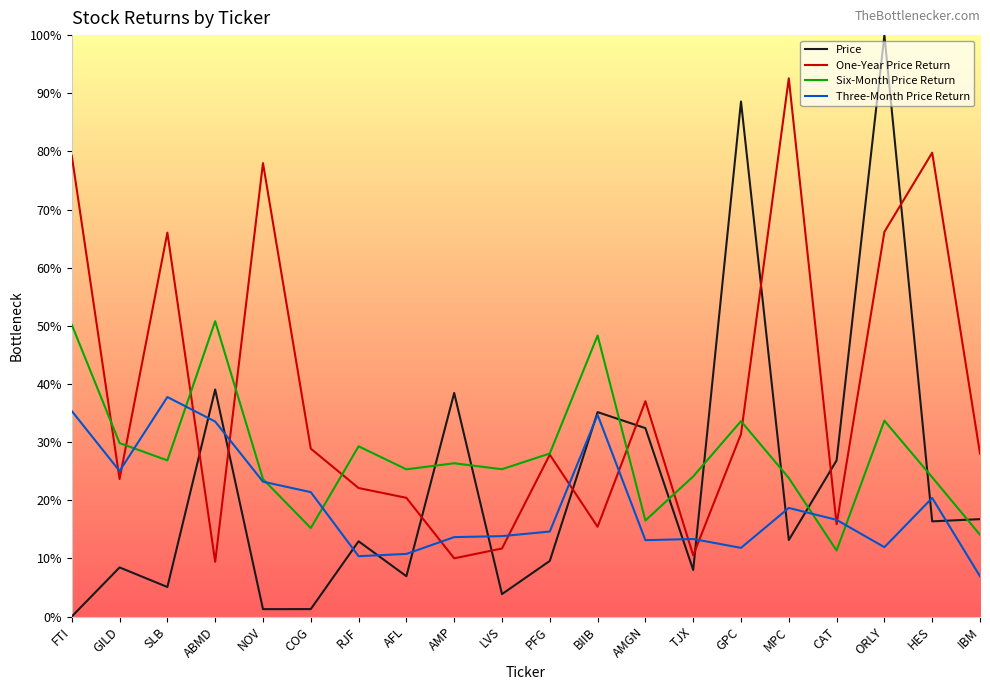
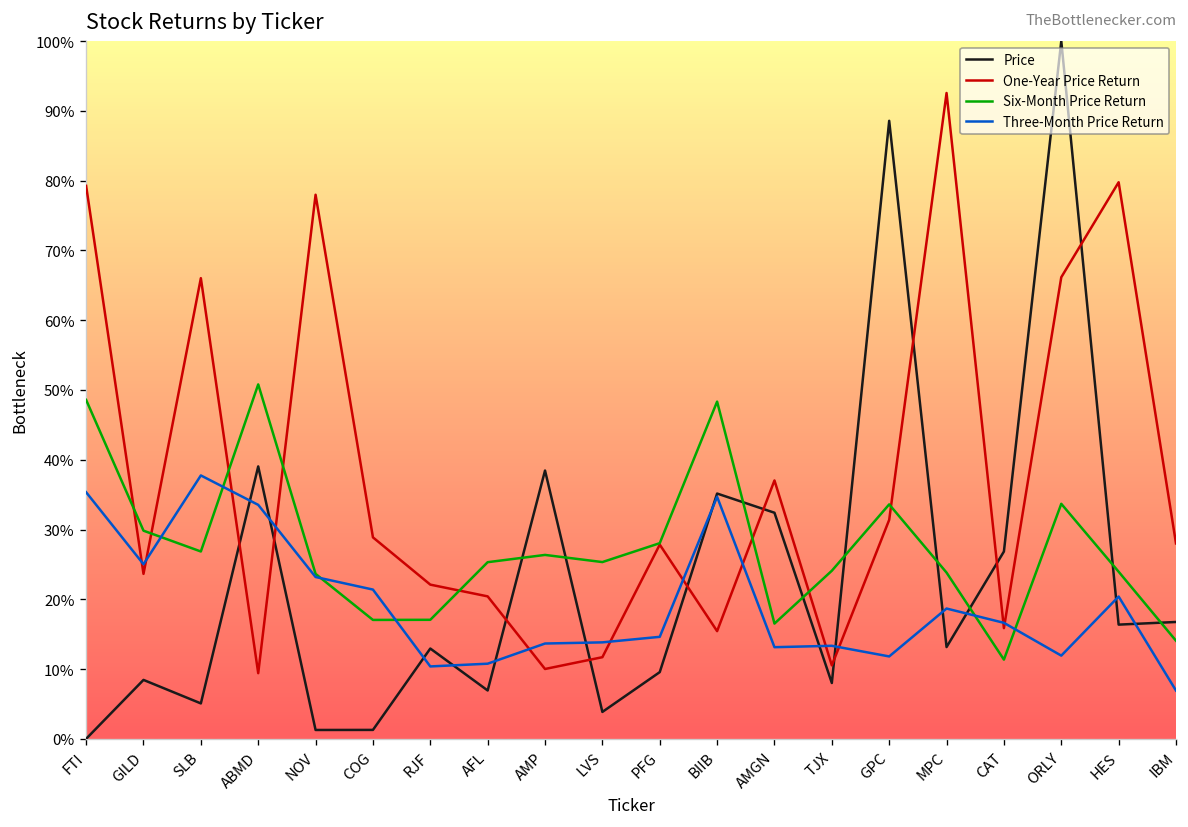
  {
    "Price": {
      "FTI": "0%",
      "GILD": "8%",
      "SLB": "5%",
      "ABMD": "39%",
      "NOV": "1%",
      "COG": "1%",
      "RJF": "13%",
      "AFL": "7%",
      "AMP": "38%",
      "LVS": "4%",
      "PFG": "10%",
      "BIIB": "35%",
      "AMGN": "32%",
      "TJX": "8%",
      "GPC": "89%",
      "MPC": "13%",
      "CAT": "27%",
      "ORLY": "100%",
      "HES": "16%",
      "IBM": "17%"
    },
    "One-Year Price Return": {
      "FTI": "79%",
      "GILD": "24%",
      "SLB": "66%",
      "ABMD": "9%",
      "NOV": "78%",
      "COG": "29%",
      "RJF": "22%",
      "AFL": "20%",
      "AMP": "10%",
      "LVS": "12%",
      "BIIB": "15%",
      "AMGN": "37%",
      "TJX": "11%",
      "GPC": "31%",
      "MPC": "93%",
      "CAT": "16%",
      "ORLY": "66%",
      "HES": "80%",
      "IBM": "28%"
    },
    "Six-Month Price Return": {
-     "FTI": "50%",
+     "FTI": "49%",
      "GILD": "30%",
      "SLB": "27%",
      "ABMD": "51%",
      "NOV": "24%",
-     "COG": "15%",
-     "RJF": "29%",
+     "COG": "17%",
+     "RJF": "17%",
      "AFL": "25%",
      "AMP": "26%",
      "LVS": "25%",
      "BIIB": "48%",
      "AMGN": "17%",
      "TJX": "24%",
      "GPC": "34%",
      "MPC": "24%",
      "CAT": "11%",
      "ORLY": "34%",
      "HES": "24%",
      "IBM": "14%"
    },
    "Three-Month Price Return": {
      "FTI": "35%",
      "GILD": "25%",
      "SLB": "38%",
      "ABMD": "34%",
      "NOV": "23%",
      "COG": "21%",
      "RJF": "10%",
      "AFL": "11%",
      "AMP": "14%",
      "LVS": "14%",
      "PFG": "15%",
      "BIIB": "35%",
      "AMGN": "13%",
      "TJX": "13%",
      "GPC": "12%",
      "MPC": "19%",
      "CAT": "17%",
      "ORLY": "12%",
      "HES": "20%",
      "IBM": "7%"
    }
  }
